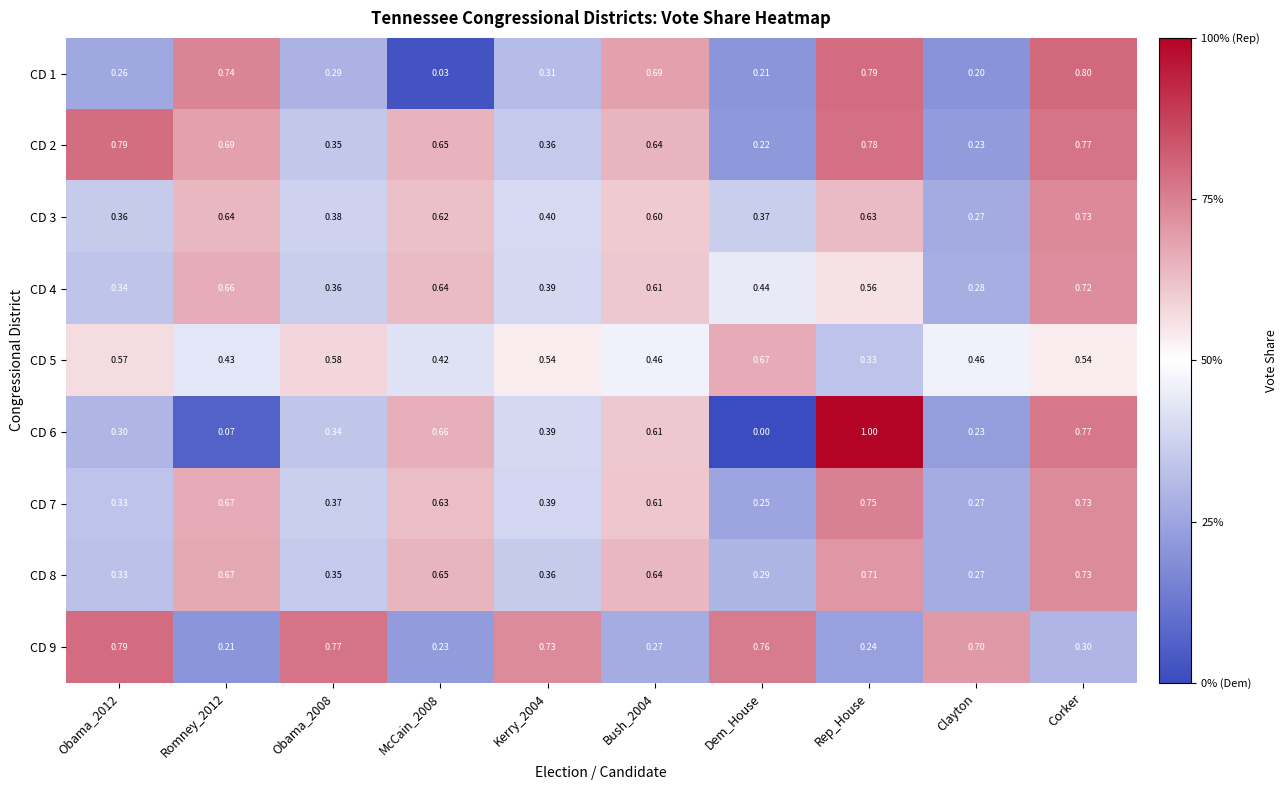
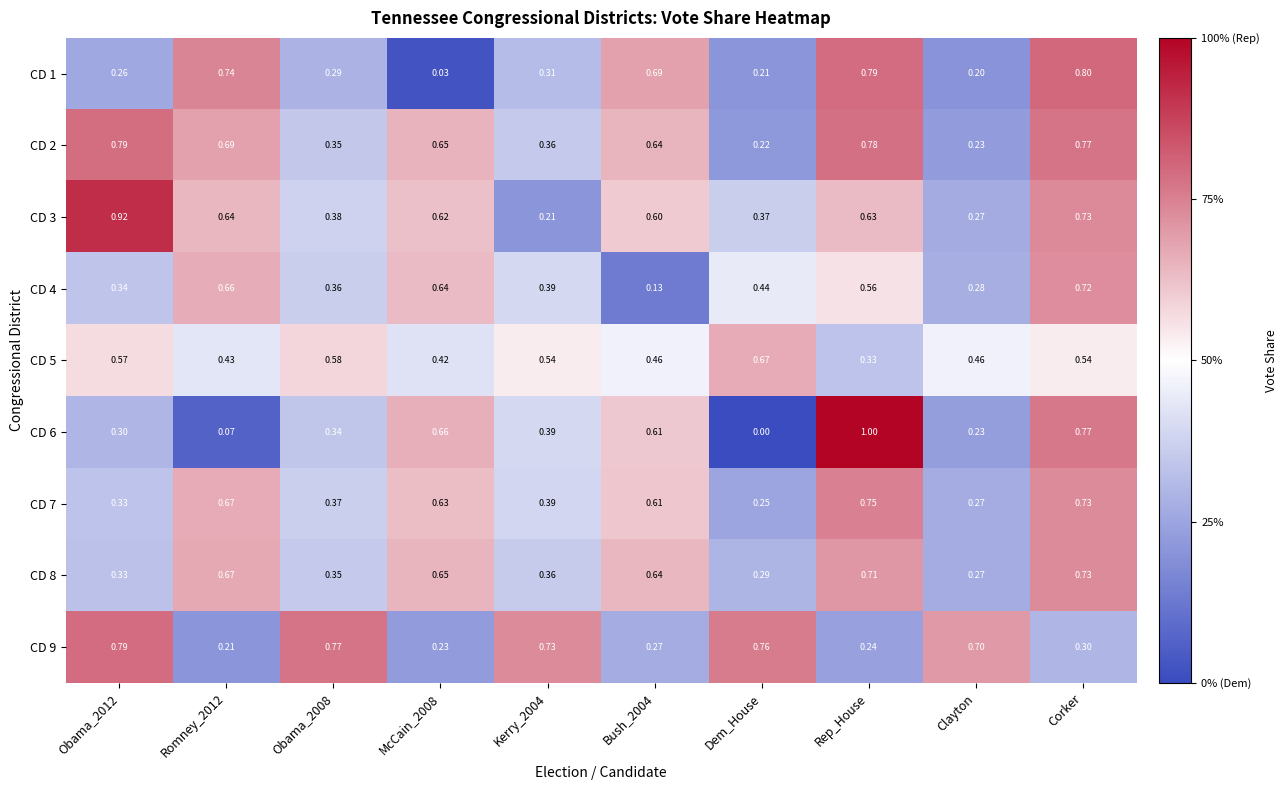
  {
    "CD 1": {
      "Obama_2012": 0.26,
      "Romney_2012": 0.74,
      "Obama_2008": 0.29,
      "McCain_2008": 0.03,
      "Kerry_2004": 0.31,
      "Bush_2004": 0.69,
      "Dem_House": 0.21,
      "Rep_House": 0.79,
      "Clayton": 0.20,
      "Corker": 0.80
    },
    "CD 2": {
      "Obama_2012": 0.79,
      "Romney_2012": 0.69,
      "Obama_2008": 0.35,
      "McCain_2008": 0.65,
      "Kerry_2004": 0.36,
      "Bush_2004": 0.64,
      "Dem_House": 0.22,
      "Rep_House": 0.78,
      "Clayton": 0.23,
      "Corker": 0.77
    },
    "CD 3": {
-     "Obama_2012": 0.36,
+     "Obama_2012": 0.92,
      "Romney_2012": 0.64,
      "Obama_2008": 0.38,
      "McCain_2008": 0.62,
-     "Kerry_2004": 0.40,
+     "Kerry_2004": 0.21,
      "Bush_2004": 0.60,
      "Dem_House": 0.37,
      "Rep_House": 0.63,
      "Clayton": 0.27,
      "Corker": 0.73
    },
    "CD 4": {
      "Obama_2012": 0.34,
      "Romney_2012": 0.66,
      "Obama_2008": 0.36,
      "McCain_2008": 0.64,
      "Kerry_2004": 0.39,
-     "Bush_2004": 0.61,
+     "Bush_2004": 0.13,
      "Dem_House": 0.44,
      "Rep_House": 0.56,
      "Clayton": 0.28,
      "Corker": 0.72
    },
    "CD 5": {
      "Obama_2012": 0.57,
      "Romney_2012": 0.43,
      "Obama_2008": 0.58,
      "McCain_2008": 0.42,
      "Kerry_2004": 0.54,
      "Bush_2004": 0.46,
      "Dem_House": 0.67,
      "Rep_House": 0.33,
      "Clayton": 0.46,
      "Corker": 0.54
    },
    "CD 6": {
      "Obama_2012": 0.30,
      "Romney_2012": 0.07,
      "Obama_2008": 0.34,
      "McCain_2008": 0.66,
      "Kerry_2004": 0.39,
      "Bush_2004": 0.61,
      "Dem_House": 0.00,
      "Rep_House": 1.00,
      "Clayton": 0.23,
      "Corker": 0.77
    },
    "CD 7": {
      "Obama_2012": 0.33,
      "Romney_2012": 0.67,
      "Obama_2008": 0.37,
      "McCain_2008": 0.63,
      "Kerry_2004": 0.39,
      "Bush_2004": 0.61,
      "Dem_House": 0.25,
      "Rep_House": 0.75,
      "Clayton": 0.27,
      "Corker": 0.73
    },
    "CD 8": {
      "Obama_2012": 0.33,
      "Romney_2012": 0.67,
      "Obama_2008": 0.35,
      "McCain_2008": 0.65,
      "Kerry_2004": 0.36,
      "Bush_2004": 0.64,
      "Dem_House": 0.29,
      "Rep_House": 0.71,
      "Clayton": 0.27,
      "Corker": 0.73
    },
    "CD 9": {
      "Obama_2012": 0.79,
      "Romney_2012": 0.21,
      "Obama_2008": 0.77,
      "McCain_2008": 0.23,
      "Kerry_2004": 0.73,
      "Bush_2004": 0.27,
      "Dem_House": 0.76,
      "Rep_House": 0.24,
      "Clayton": 0.70,
      "Corker": 0.30
    }
  }
